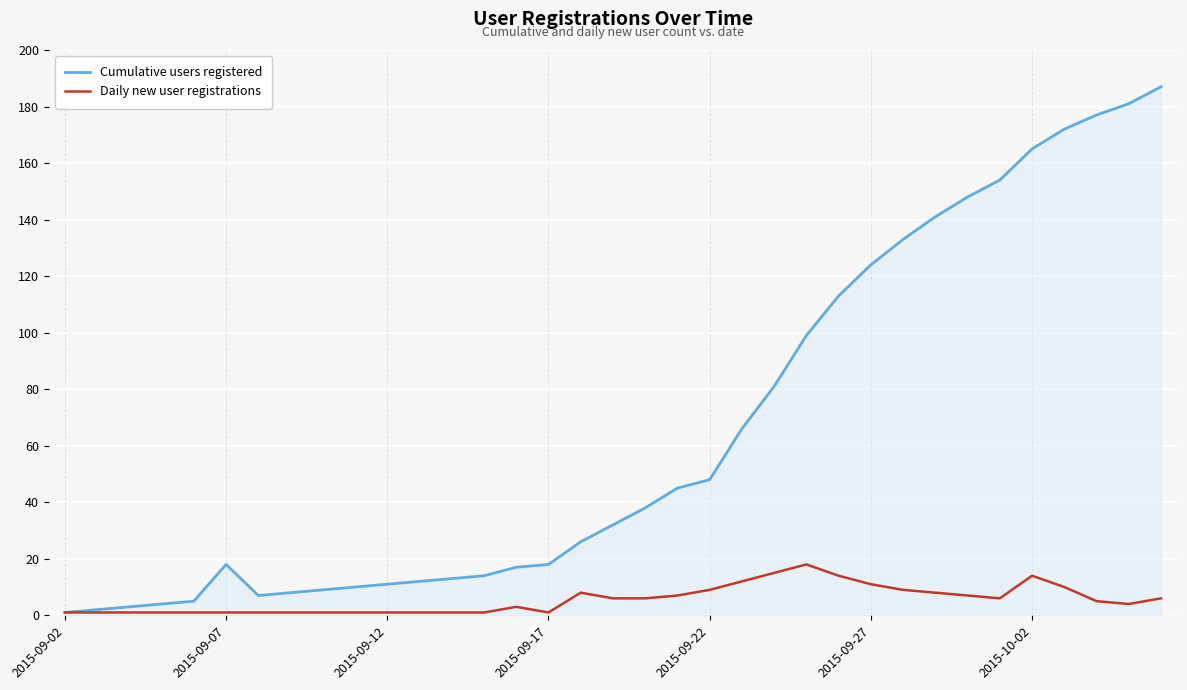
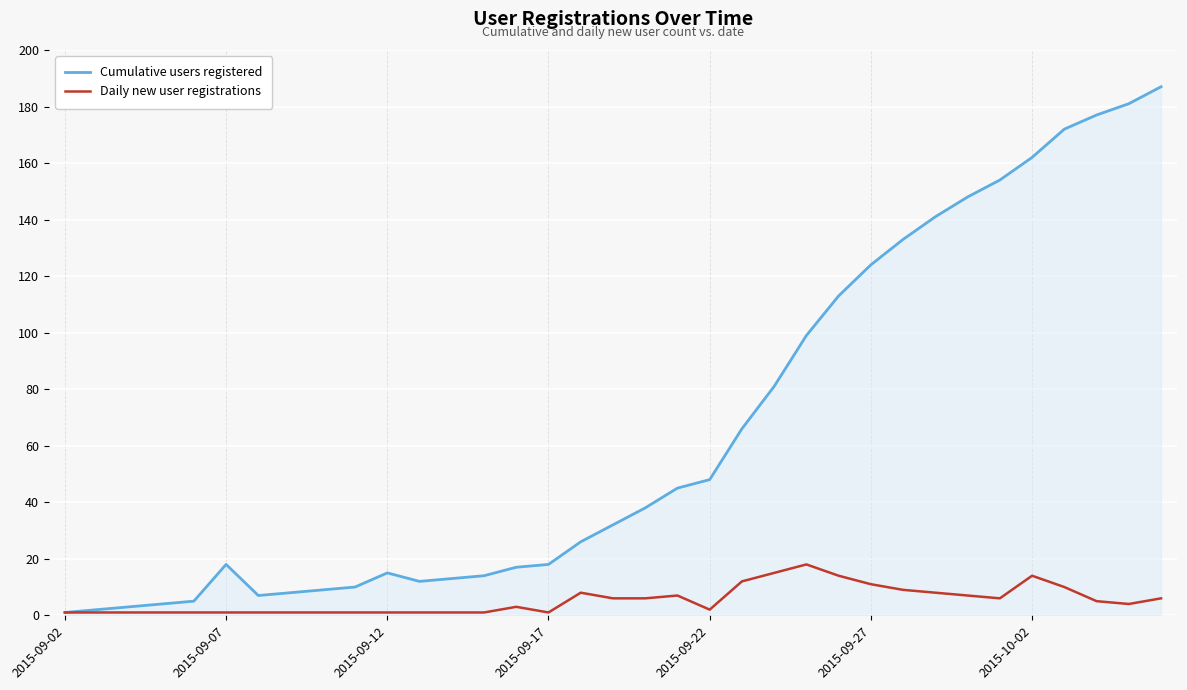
  {
    "Cumulative users registered": {
      "2015-09-07": 18,
-     "2015-09-12": 11,
+     "2015-09-12": 15,
      "2015-09-17": 18,
      "2015-09-22": 48,
      "2015-09-27": 124,
-     "2015-10-02": 165
+     "2015-10-02": 162
    },
    "Daily new user registrations": {
      "2015-09-07": 1,
      "2015-09-12": 1,
      "2015-09-17": 1,
-     "2015-09-22": 9,
+     "2015-09-22": 2,
      "2015-09-27": 11,
      "2015-10-02": 14
    }
  }
